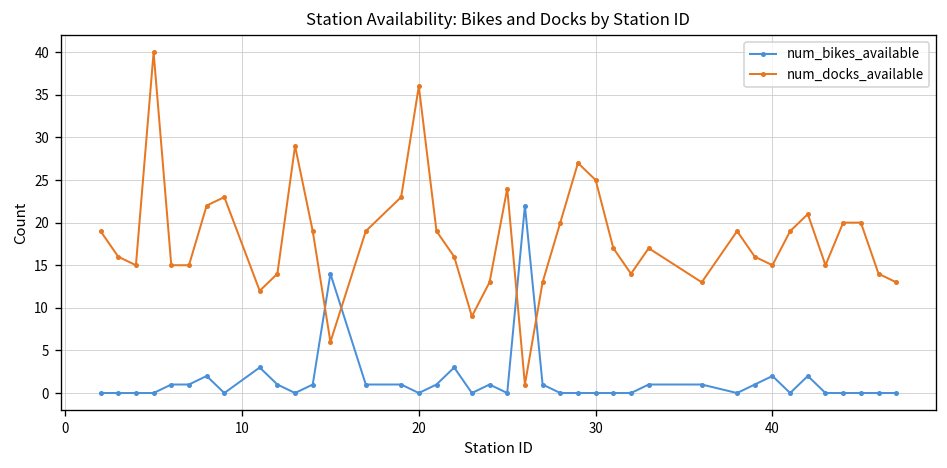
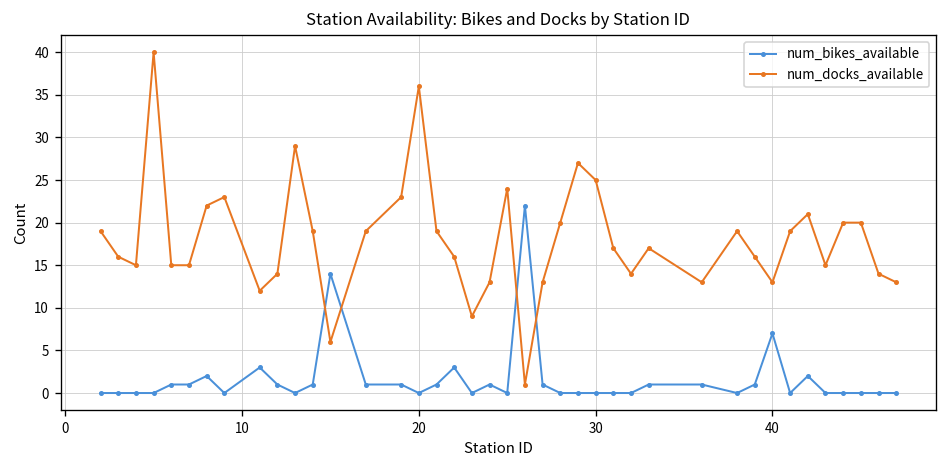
  {
    "num_bikes_available": {
      "20": 0,
      "30": 0,
-     "40": 2
+     "40": 7
    },
    "num_docks_available": {
      "20": 36,
      "30": 25,
-     "40": 15
+     "40": 13
    }
  }
